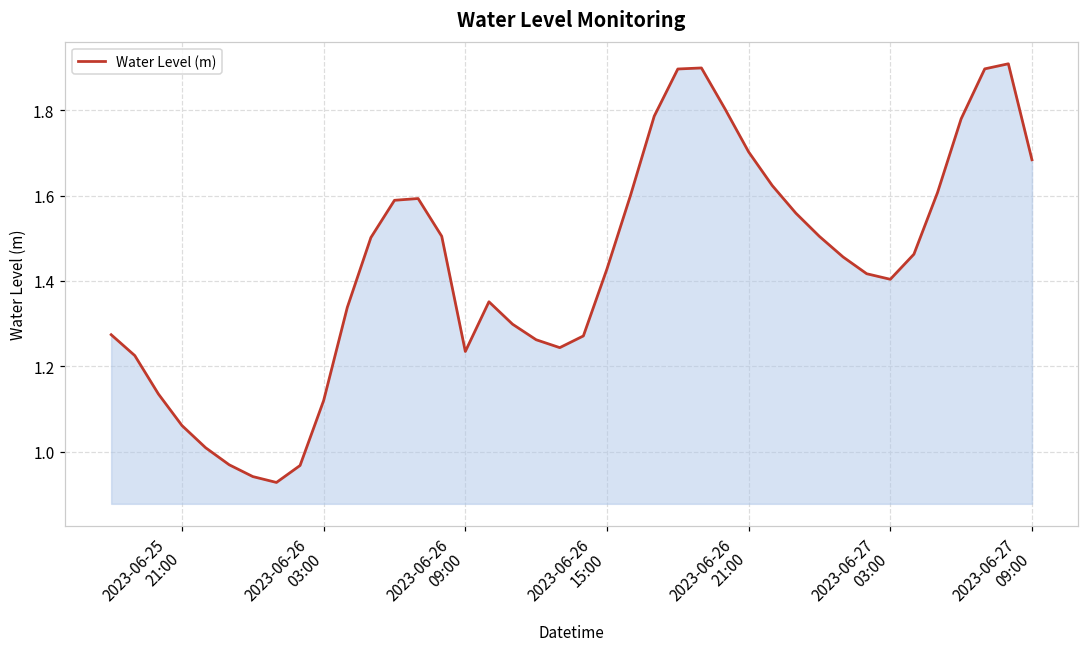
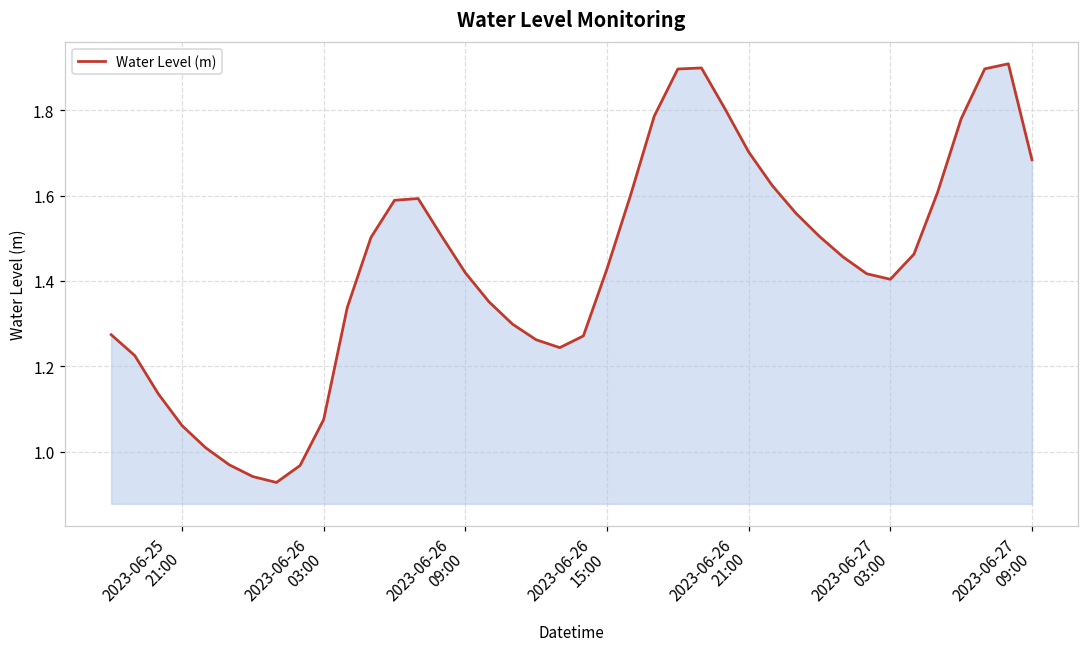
  {
    "2023-06-25 21:00": 1.06,
-   "2023-06-26 03:00": 1.12,
-   "2023-06-26 09:00": 1.23,
+   "2023-06-26 03:00": 1.08,
+   "2023-06-26 09:00": 1.42,
    "2023-06-26 15:00": 1.43,
    "2023-06-26 21:00": 1.70,
    "2023-06-27 03:00": 1.40,
    "2023-06-27 09:00": 1.68
  }
